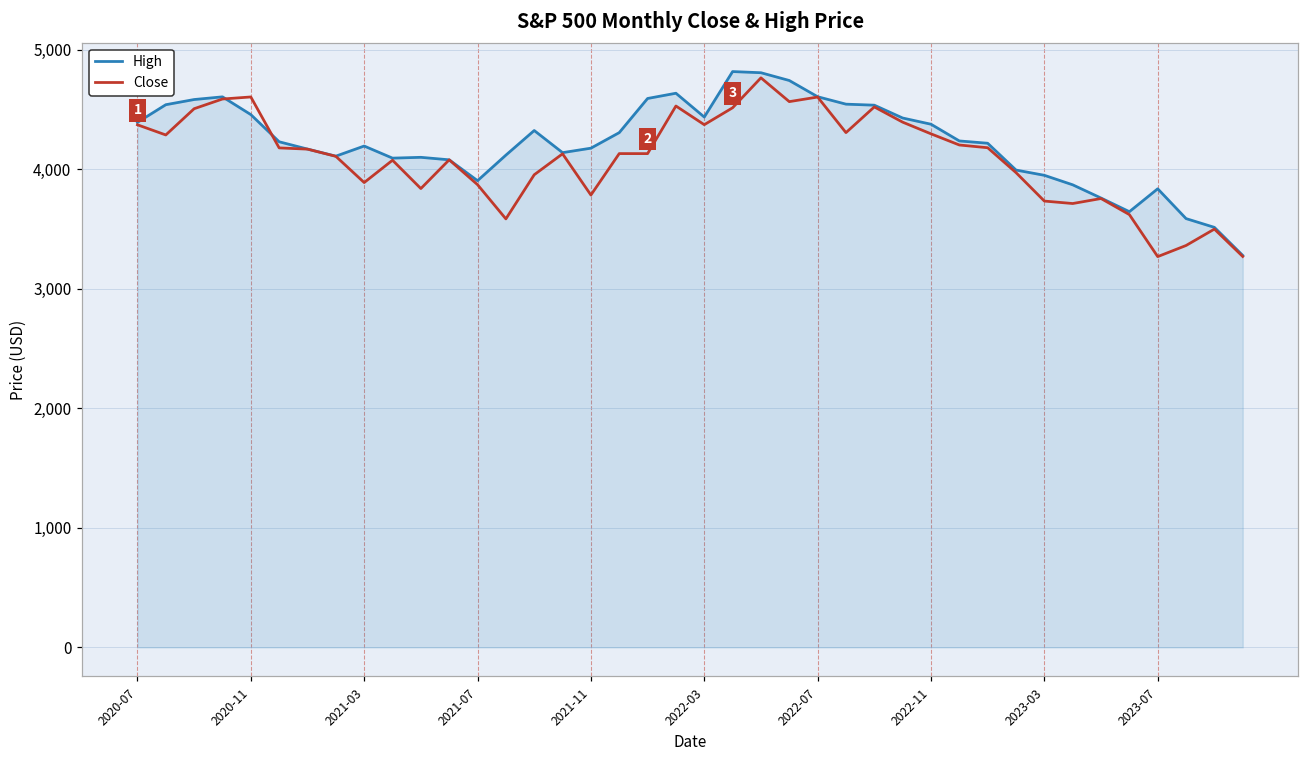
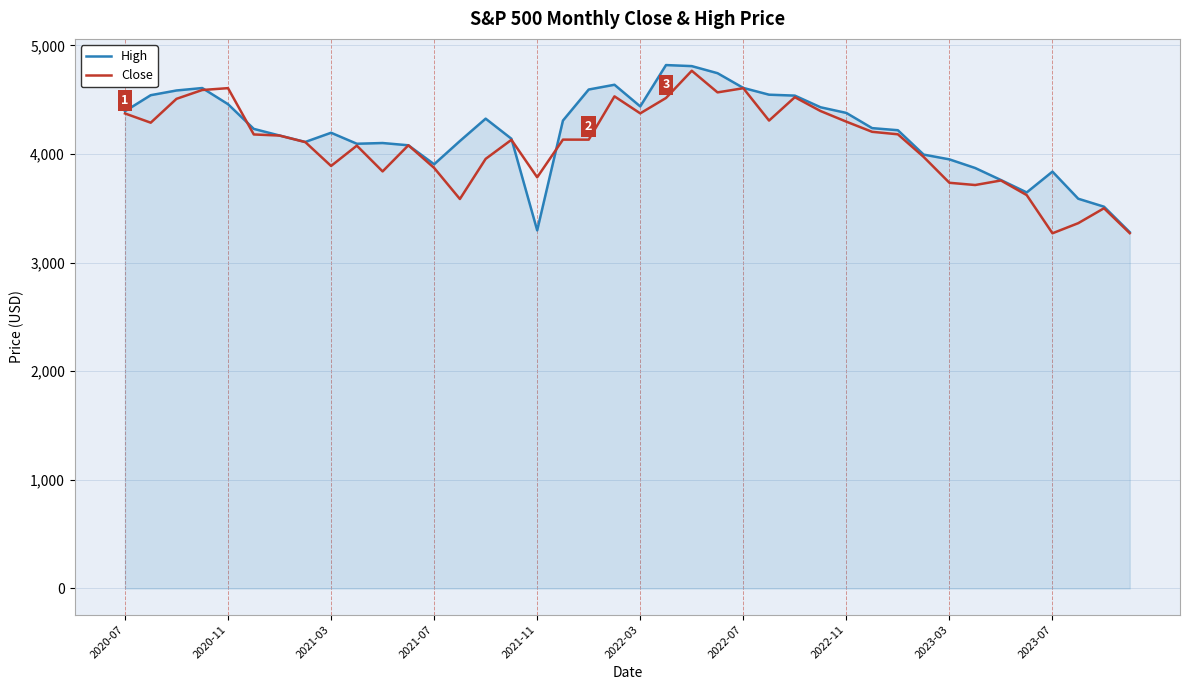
  {
    "High": {
      "2020-11": "4,460",
      "2021-03": "4,200",
      "2021-07": "3,910",
-     "2021-11": "4,180",
+     "2021-11": "3,300",
      "2022-03": "4,440",
      "2022-11": "4,380",
      "2023-03": "3,950",
      "2023-07": "3,840"
    },
    "Close": {
      "2020-11": "4,610",
      "2021-03": "3,890",
      "2021-07": "3,870",
      "2021-11": "3,790",
      "2022-03": "4,370",
      "2022-11": "4,300",
      "2023-03": "3,730",
      "2023-07": "3,270"
    }
  }
